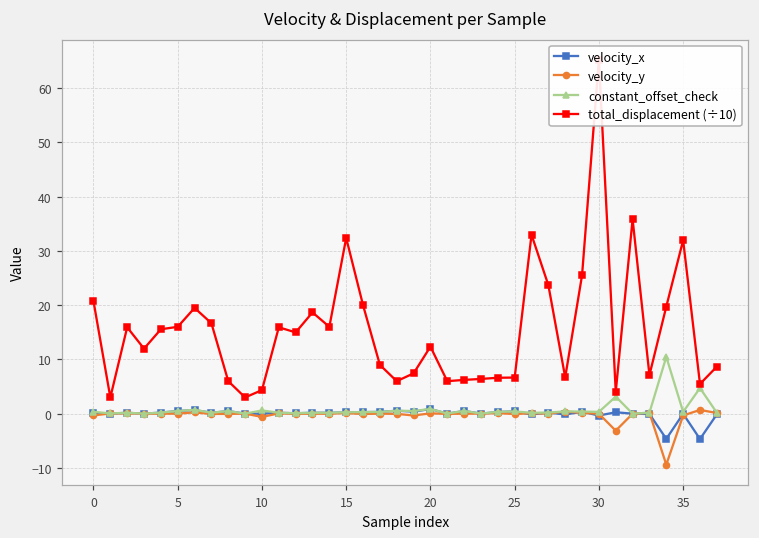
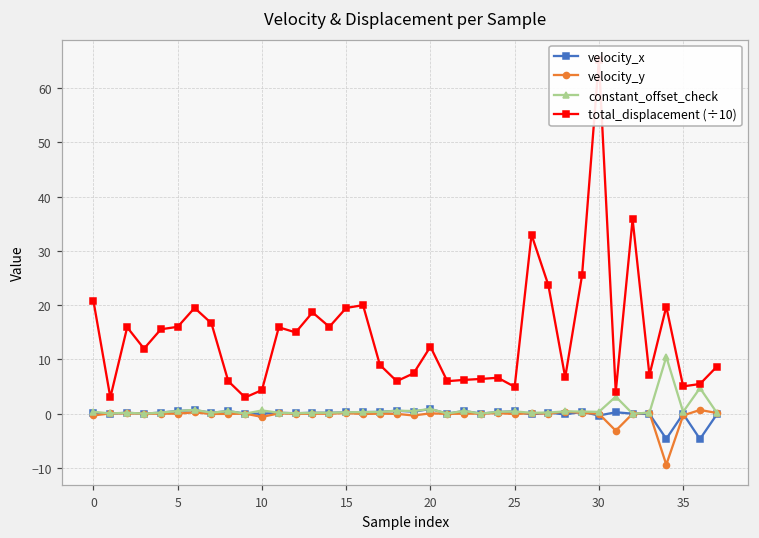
  {
    "velocity_x": {
      "10": 0
    },
    "velocity_y": {
      "10": -1,
      "20": 0
    },
    "constant_offset_check": {
      "10": 1
    },
    "total_displacement (÷10)": {
      "0": 21,
      "5": 16,
      "10": 4,
-     "15": 32,
+     "15": 19,
      "20": 12,
-     "25": 7,
-     "35": 32
+     "25": 5,
+     "35": 5
    }
  }
